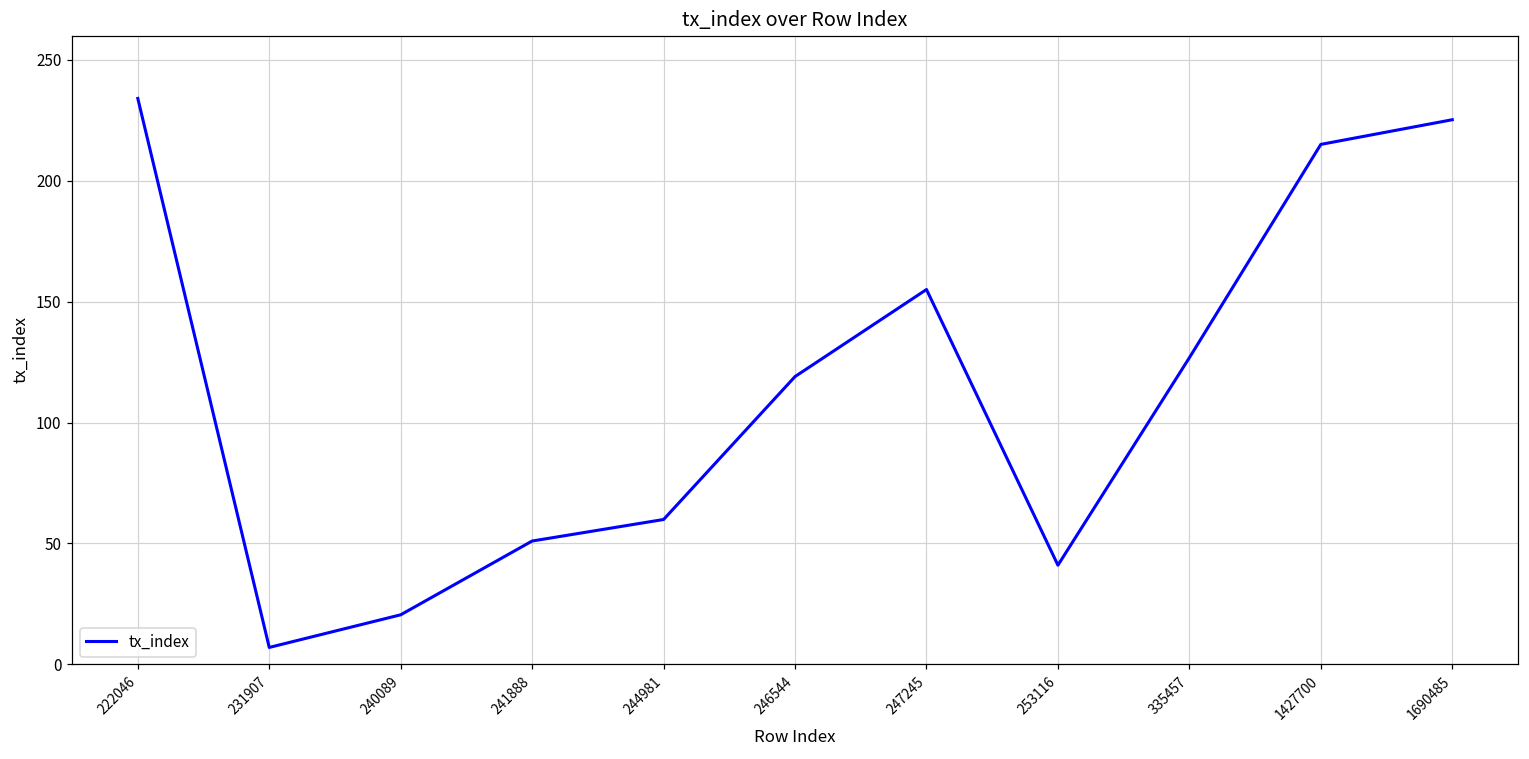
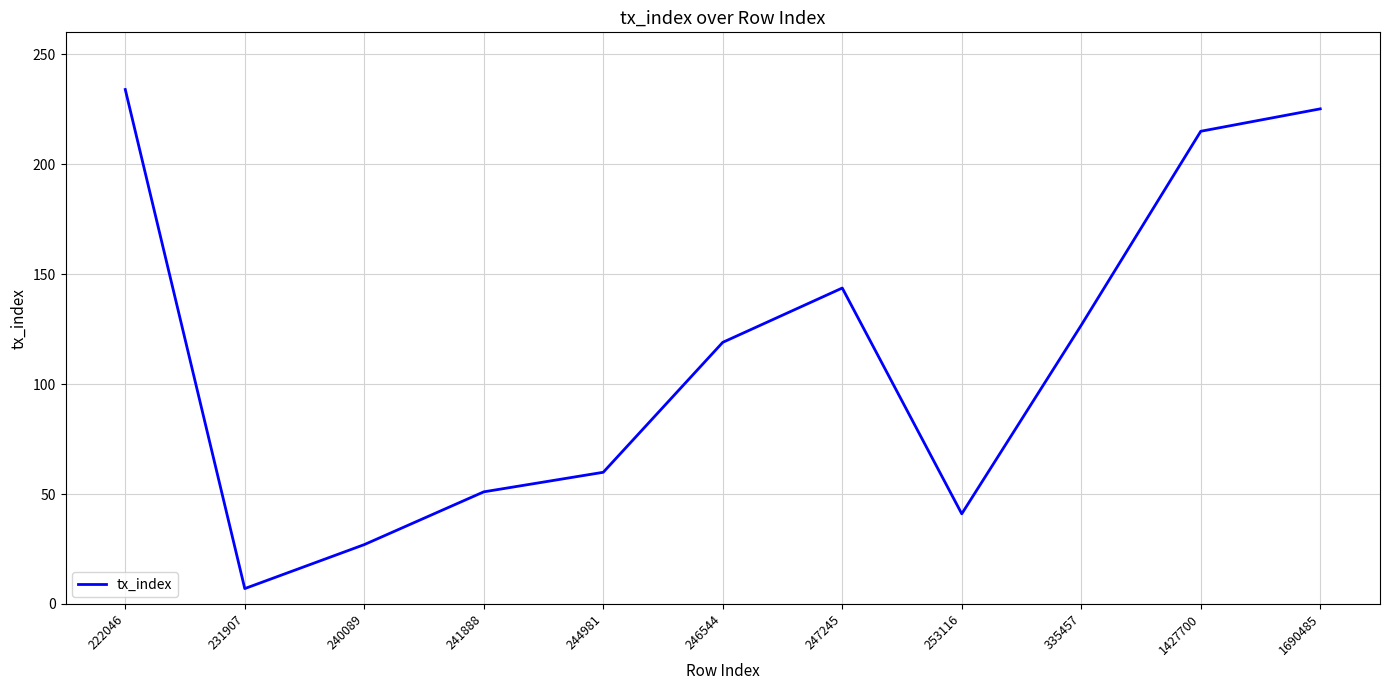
  {
    "222046": 234,
    "231907": 7,
-   "240089": 21,
+   "240089": 27,
    "241888": 51,
    "244981": 60,
    "246544": 119,
-   "247245": 155,
+   "247245": 144,
    "253116": 41,
    "335457": 127,
    "1427700": 215,
    "1690485": 225
  }
